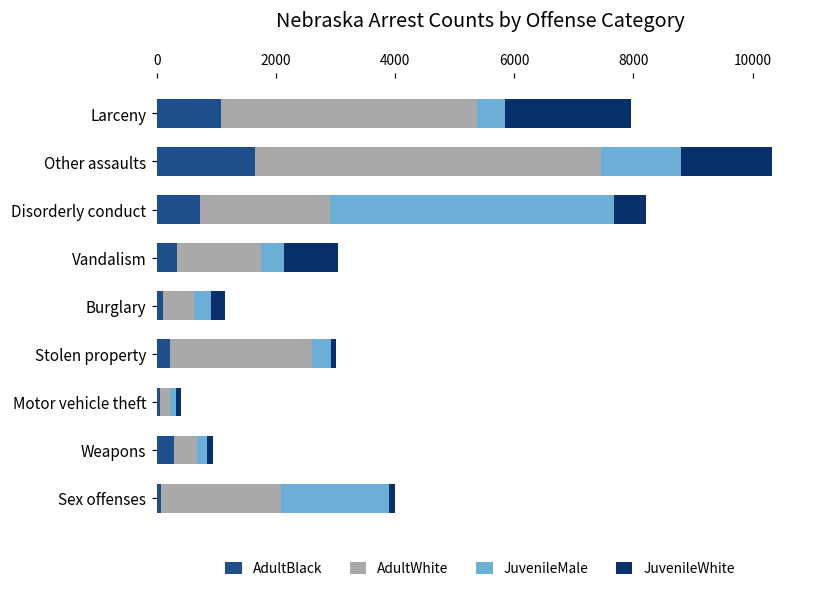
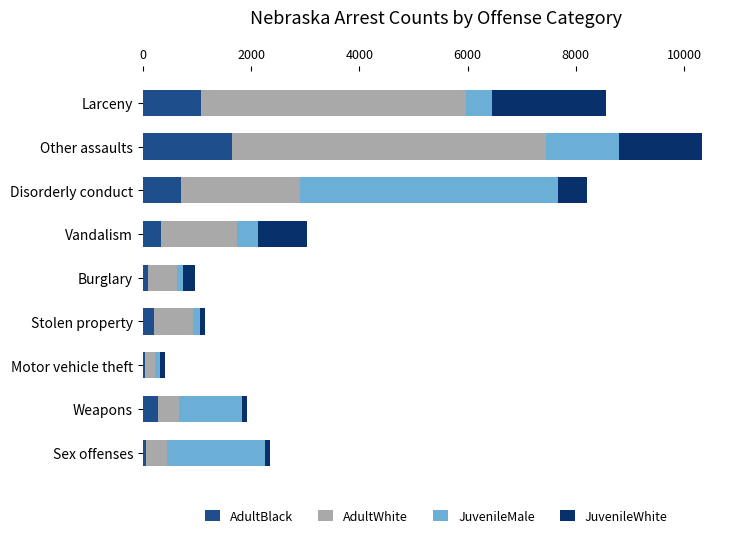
  {
    "AdultWhite": {
-     "Larceny": 4300,
+     "Larceny": 4900,
      "Other assaults": 5800,
      "Disorderly conduct": 2200,
      "Vandalism": 1400,
      "Burglary": 500,
-     "Stolen property": 2400,
+     "Stolen property": 700,
      "Motor vehicle theft": 200,
      "Weapons": 400,
-     "Sex offenses": 2000
+     "Sex offenses": 400
    },
    "JuvenileMale": {
      "Larceny": 500,
      "Other assaults": 1400,
      "Disorderly conduct": 4800,
      "Vandalism": 400,
-     "Burglary": 300,
-     "Stolen property": 300,
+     "Burglary": 100,
+     "Stolen property": 100,
      "Motor vehicle theft": 100,
-     "Weapons": 200,
+     "Weapons": 1200,
      "Sex offenses": 1800
    }
  }
